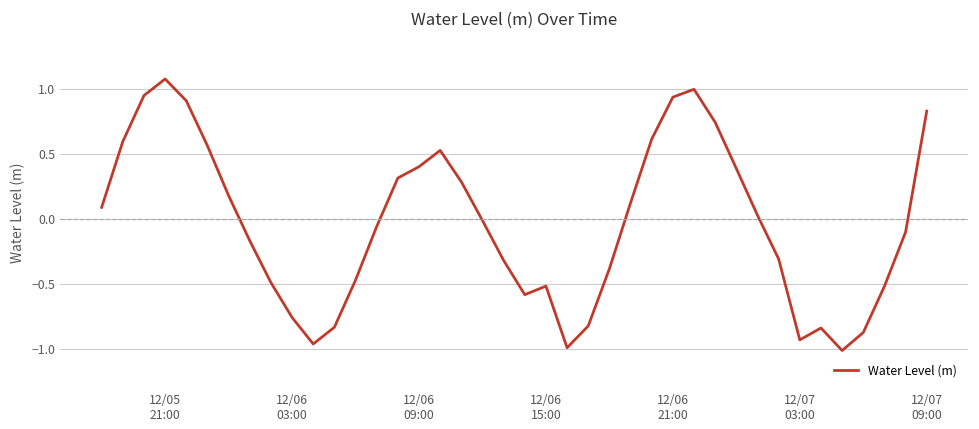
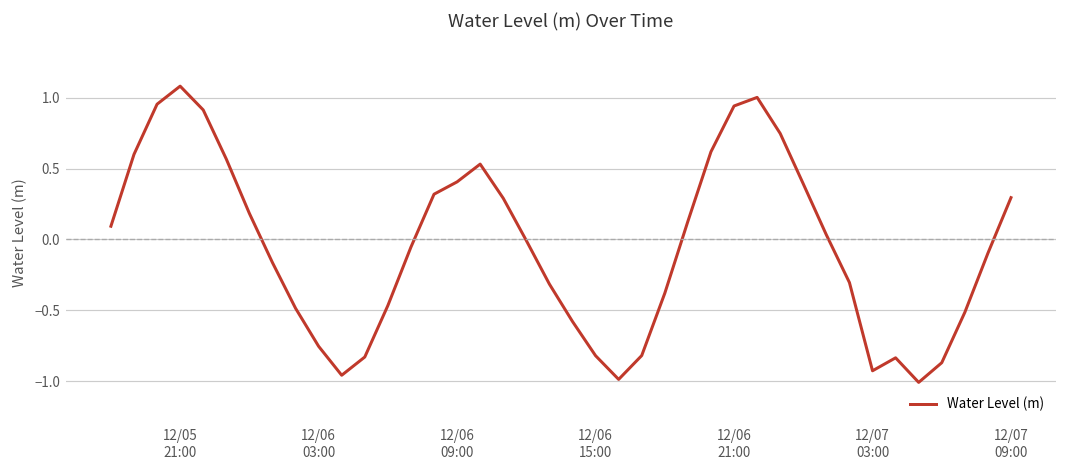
  {
    "12/05 21:00": 1.08,
    "12/06 03:00": -0.75,
    "12/06 09:00": 0.41,
-   "12/06 15:00": -0.51,
+   "12/06 15:00": -0.82,
    "12/06 21:00": 0.94,
    "12/07 03:00": -0.93,
-   "12/07 09:00": 0.83
+   "12/07 09:00": 0.29
  }
